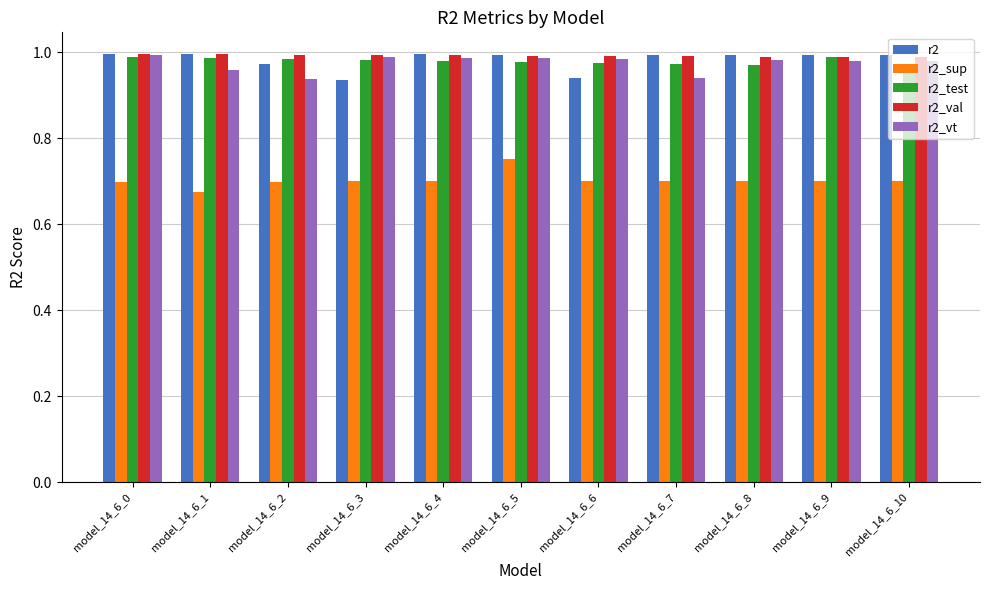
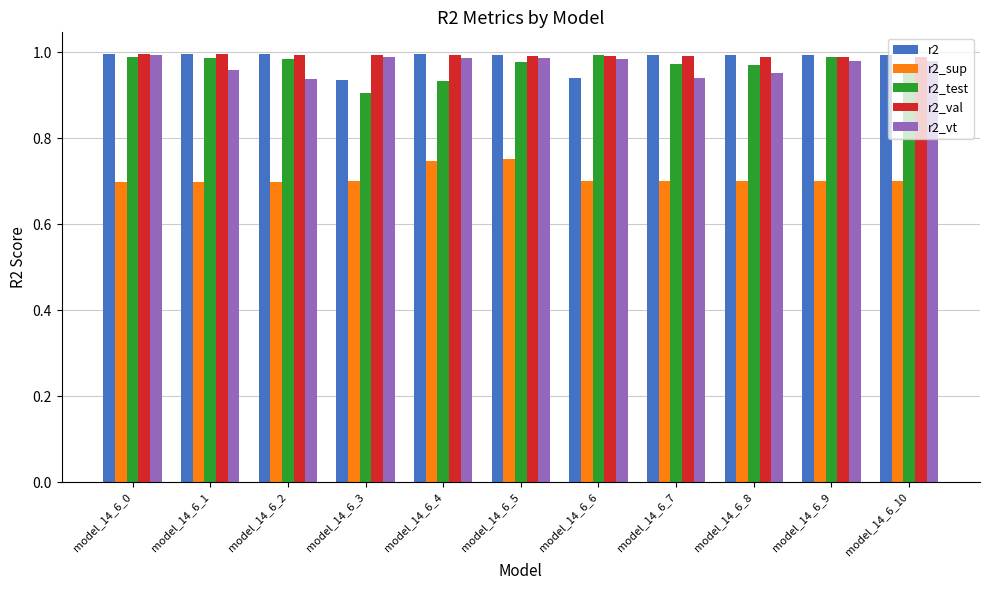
  {
    "r2": {
      "model_14_6_0": 1.00,
      "model_14_6_1": 0.99,
-     "model_14_6_2": 0.97,
+     "model_14_6_2": 0.99,
      "model_14_6_3": 0.94,
      "model_14_6_4": 0.99,
      "model_14_6_5": 0.99,
      "model_14_6_6": 0.94,
      "model_14_6_7": 0.99,
      "model_14_6_8": 0.99,
      "model_14_6_9": 0.99,
      "model_14_6_10": 0.99
    },
    "r2_sup": {
      "model_14_6_0": 0.70,
-     "model_14_6_1": 0.67,
+     "model_14_6_1": 0.70,
      "model_14_6_2": 0.70,
      "model_14_6_3": 0.70,
-     "model_14_6_4": 0.70,
+     "model_14_6_4": 0.75,
      "model_14_6_5": 0.75,
      "model_14_6_6": 0.70,
      "model_14_6_7": 0.70,
      "model_14_6_8": 0.70,
      "model_14_6_9": 0.70,
      "model_14_6_10": 0.70
    },
    "r2_test": {
      "model_14_6_0": 0.99,
      "model_14_6_1": 0.99,
      "model_14_6_2": 0.98,
-     "model_14_6_3": 0.98,
-     "model_14_6_4": 0.98,
+     "model_14_6_3": 0.91,
+     "model_14_6_4": 0.93,
      "model_14_6_5": 0.98,
-     "model_14_6_6": 0.97,
+     "model_14_6_6": 0.99,
      "model_14_6_7": 0.97,
      "model_14_6_8": 0.97,
      "model_14_6_9": 0.99
    },
    "r2_val": {
      "model_14_6_0": 1.00,
      "model_14_6_1": 1.00,
      "model_14_6_2": 0.99,
      "model_14_6_3": 0.99,
      "model_14_6_4": 0.99,
      "model_14_6_5": 0.99,
      "model_14_6_6": 0.99,
      "model_14_6_7": 0.99,
      "model_14_6_8": 0.99,
      "model_14_6_9": 0.99
    },
    "r2_vt": {
      "model_14_6_0": 0.99,
      "model_14_6_1": 0.96,
      "model_14_6_2": 0.94,
      "model_14_6_3": 0.99,
      "model_14_6_4": 0.99,
      "model_14_6_5": 0.99,
      "model_14_6_6": 0.98,
      "model_14_6_7": 0.94,
-     "model_14_6_8": 0.98,
+     "model_14_6_8": 0.95,
      "model_14_6_9": 0.98
    }
  }
